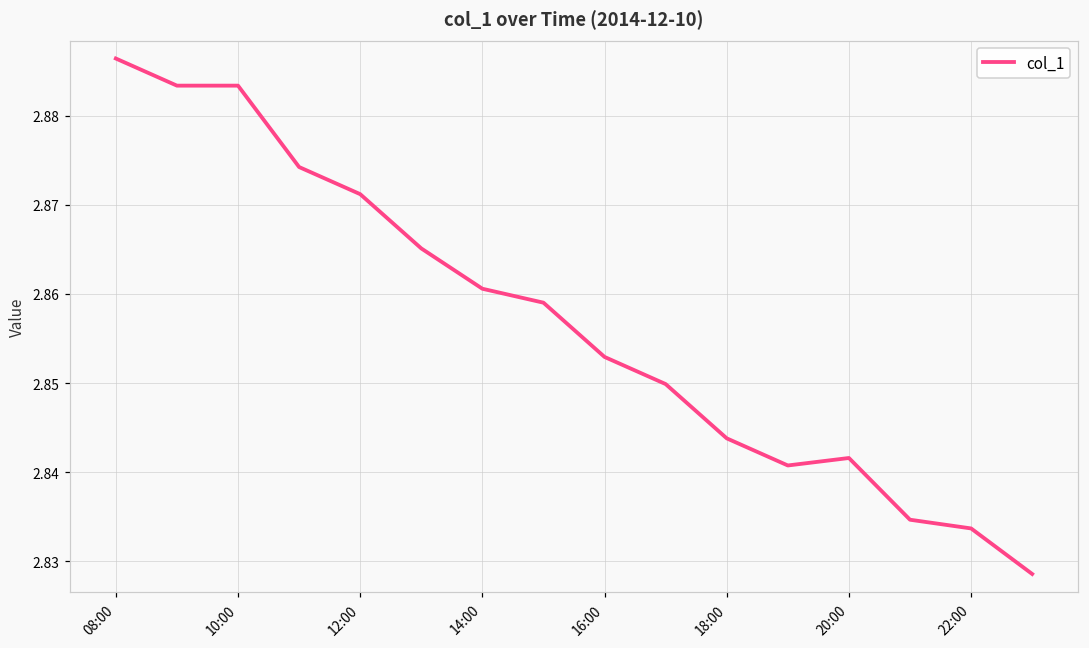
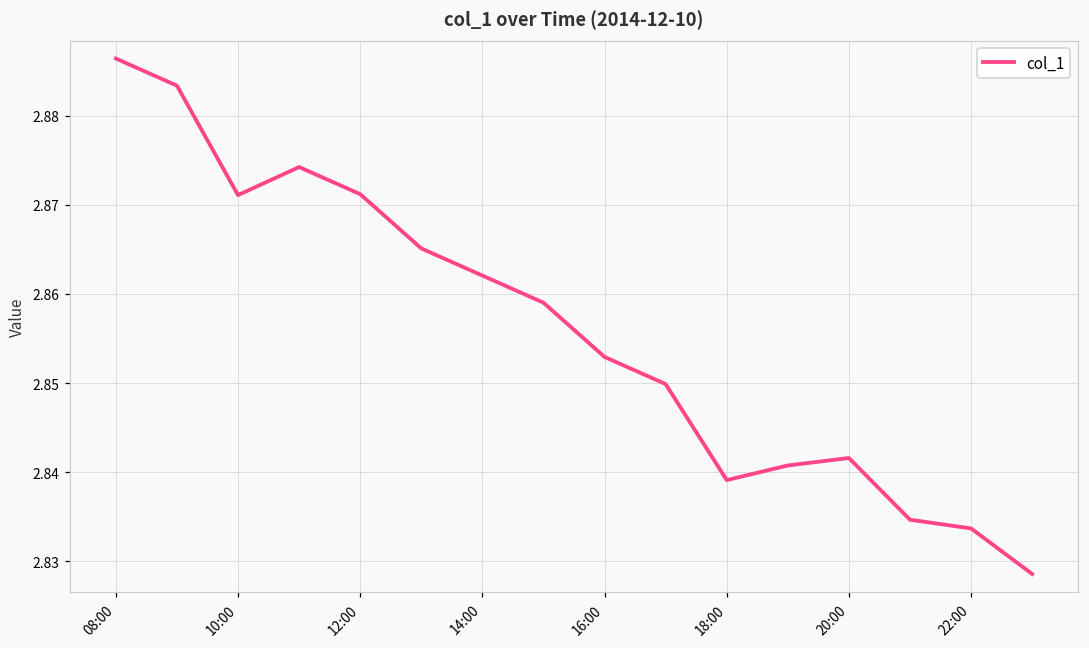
  {
    "08:00": 2.886,
-   "10:00": 2.883,
+   "10:00": 2.871,
    "12:00": 2.871,
-   "14:00": 2.861,
+   "14:00": 2.862,
    "16:00": 2.853,
-   "18:00": 2.844,
+   "18:00": 2.839,
    "20:00": 2.842,
    "22:00": 2.834
  }
